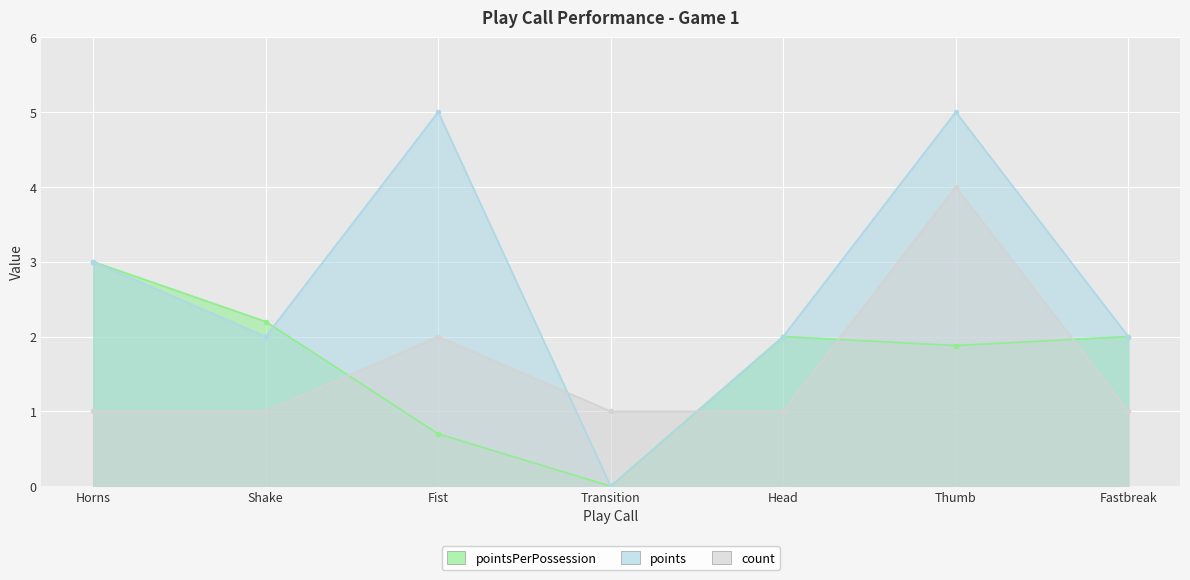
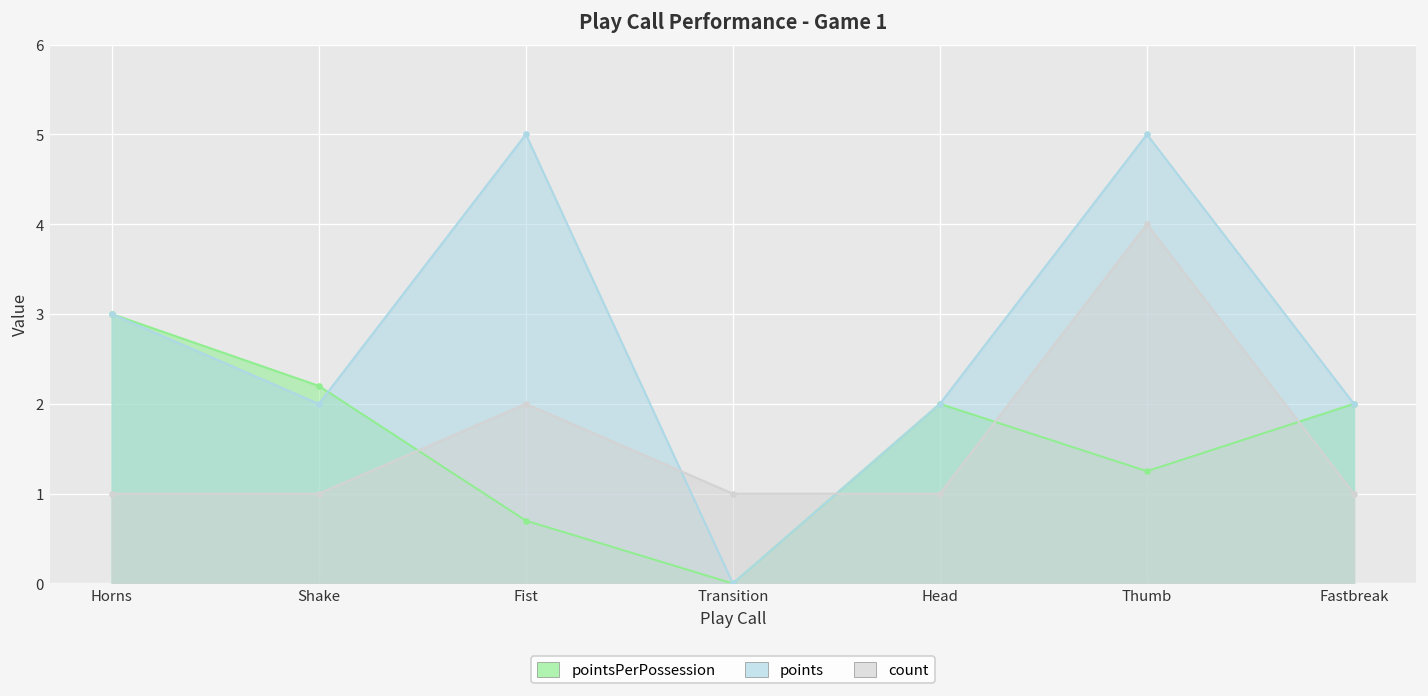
  {
    "pointsPerPossession": {
      "Shake": 2.2,
      "Fist": 0.7,
-     "Thumb": 1.9
+     "Thumb": 1.3
    }
  }
